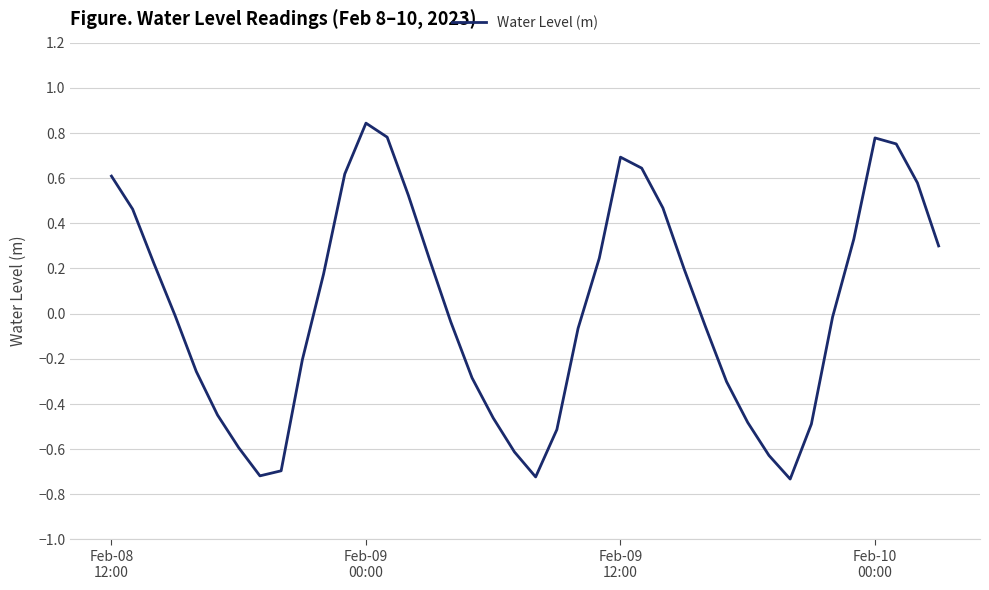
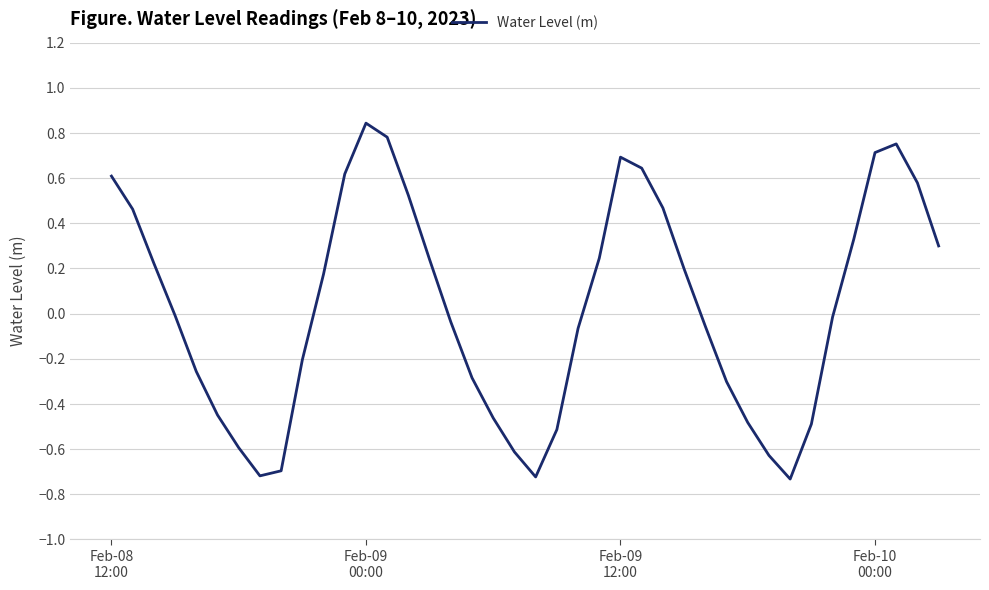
  {
    "Feb-08 12:00": 0.61,
    "Feb-09 00:00": 0.84,
    "Feb-09 12:00": 0.69,
-   "Feb-10 00:00": 0.78
+   "Feb-10 00:00": 0.71
  }
